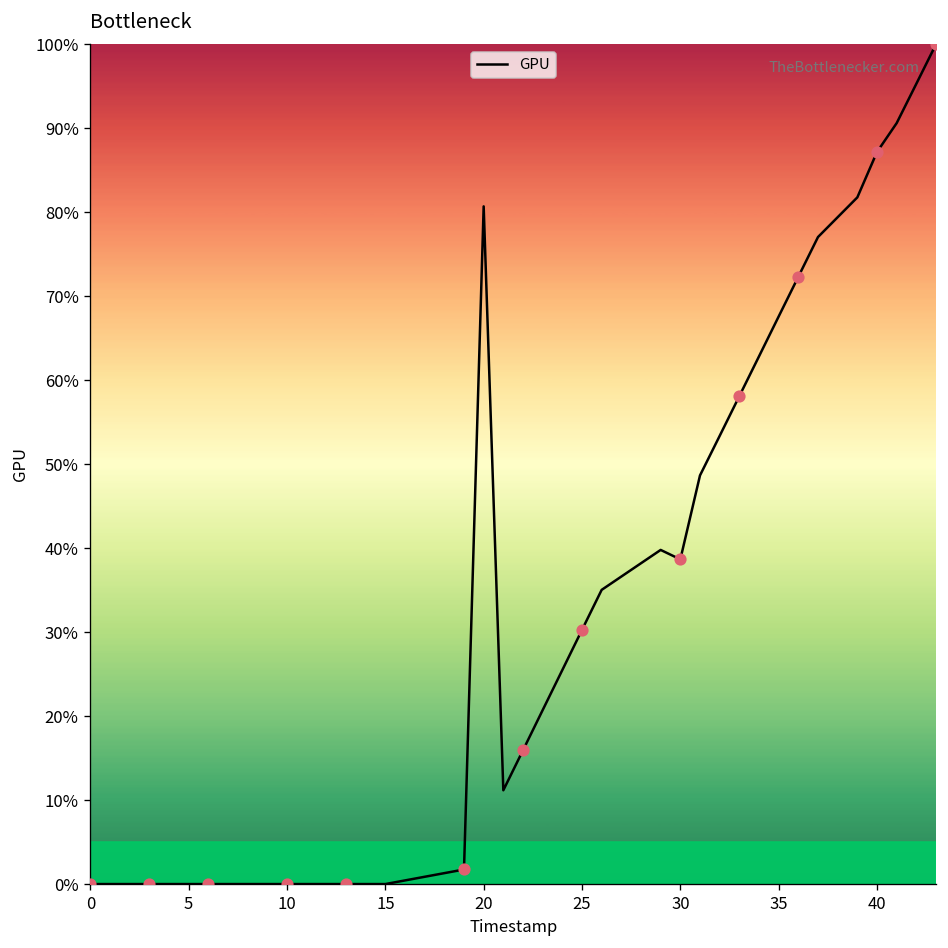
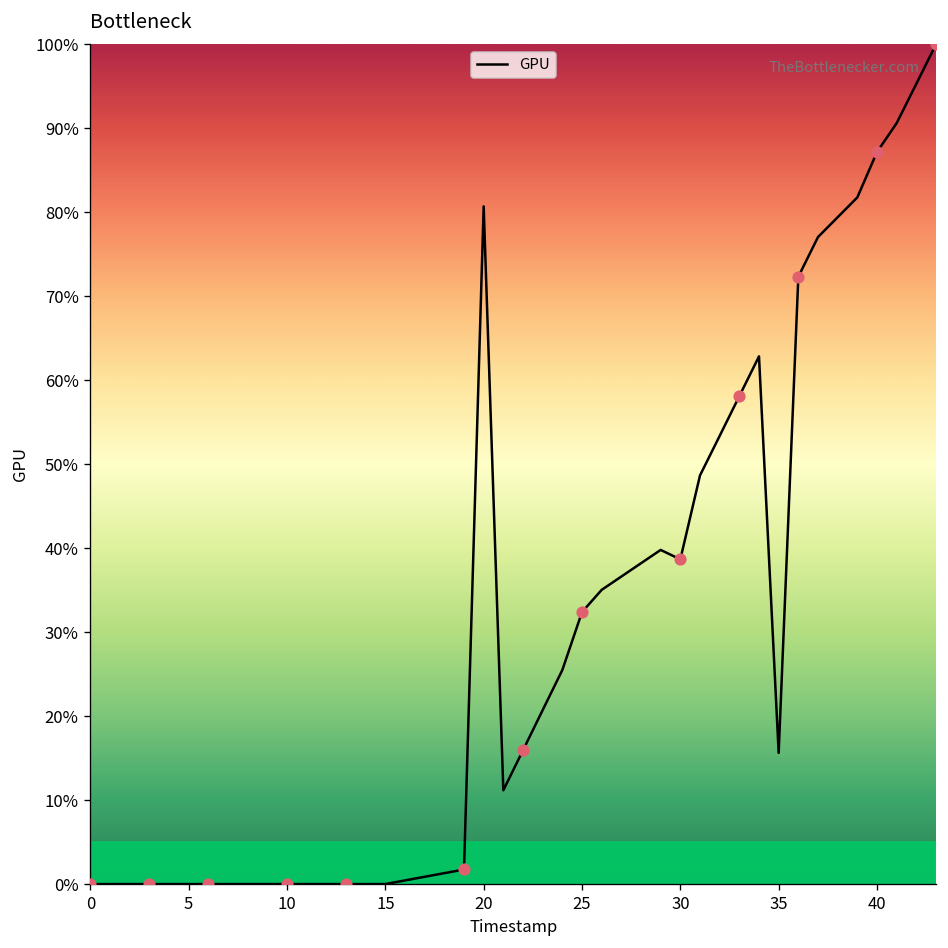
  {
    "GPU": {
      "20": "81%",
-     "25": "30%",
-     "35": "68%"
+     "25": "32%",
+     "35": "16%"
    }
  }
